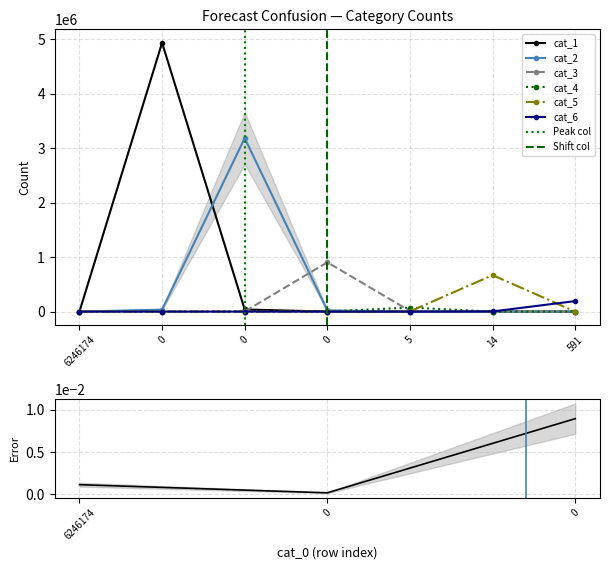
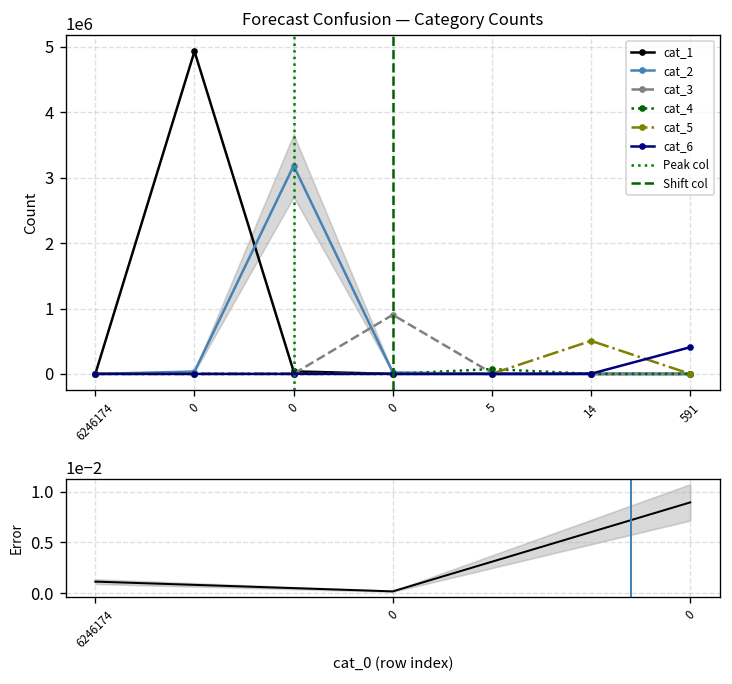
  {
    "Forecast Confusion — Category Counts": {
      "cat_4": {
        "5": 100000
      },
      "cat_5": {
-       "14": 700000
+       "14": 500000
      },
      "cat_6": {
-       "591": 200000
+       "591": 400000
      }
    }
  }
